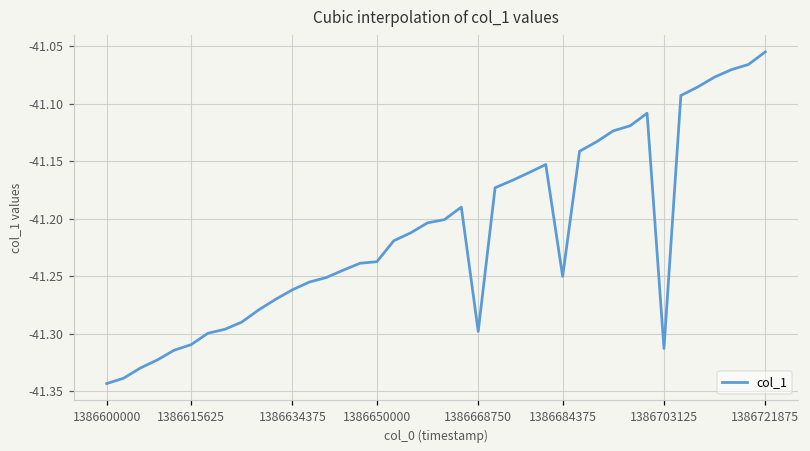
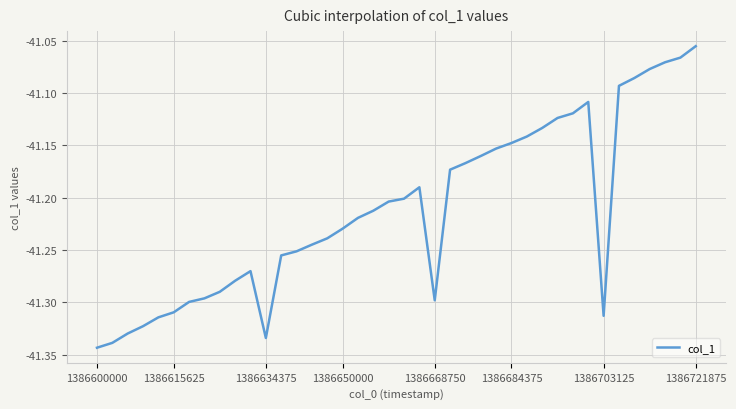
  {
    "1386600000": -41.343,
    "1386615625": -41.310,
-   "1386634375": -41.262,
-   "1386650000": -41.237,
+   "1386634375": -41.334,
+   "1386650000": -41.230,
    "1386668750": -41.298,
-   "1386684375": -41.250,
+   "1386684375": -41.148,
    "1386703125": -41.313,
    "1386721875": -41.055
  }
